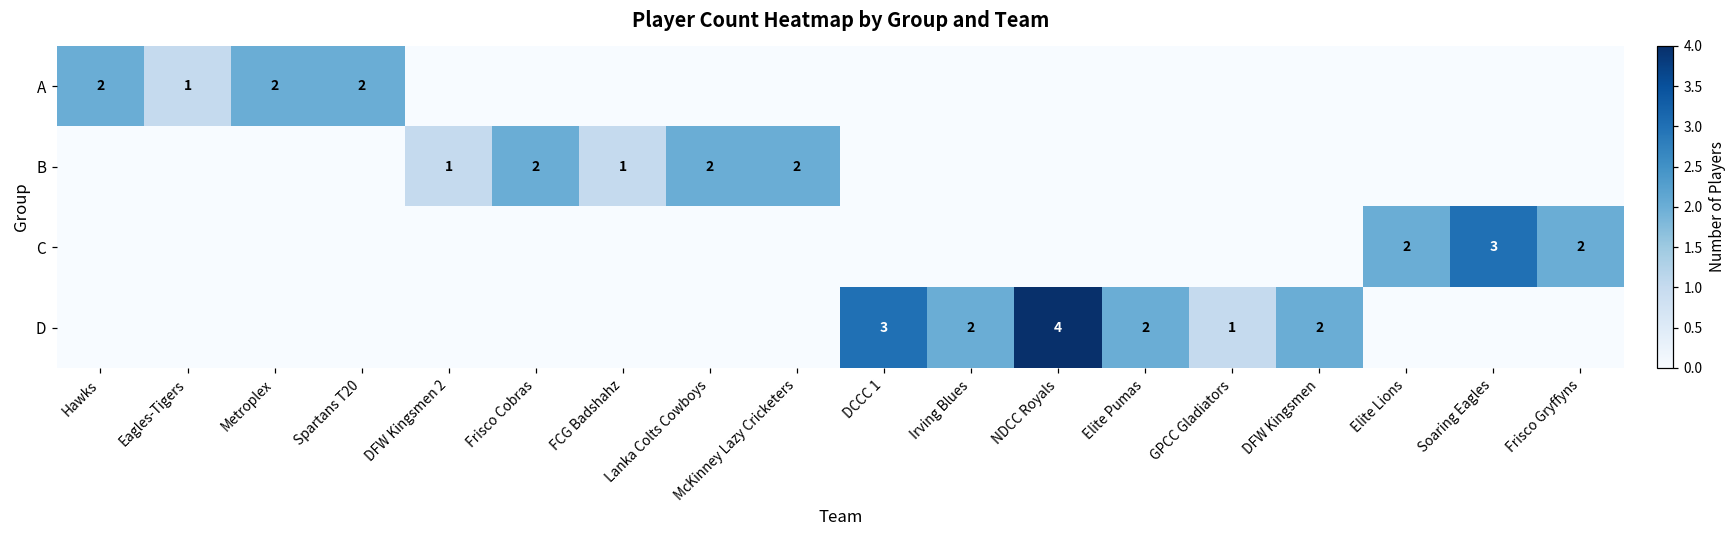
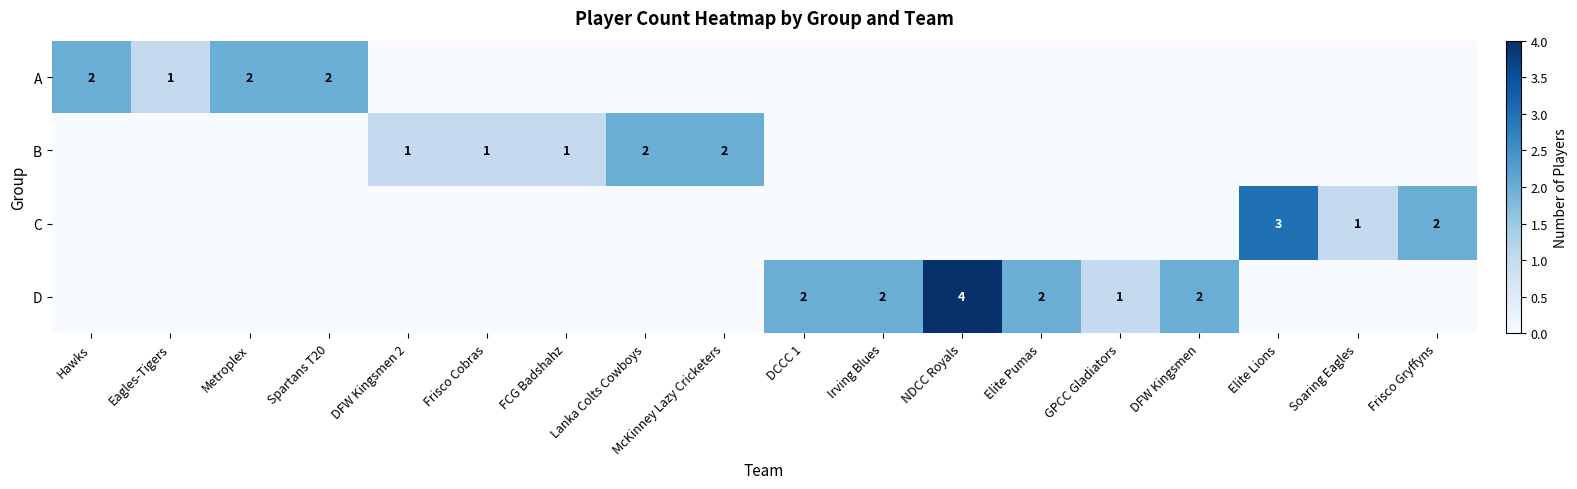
  {
    "A": {
      "Hawks": 2,
      "Eagles-Tigers": 1,
      "Metroplex": 2,
      "Spartans T20": 2
    },
    "B": {
      "DFW Kingsmen 2": 1,
-     "Frisco Cobras": 2,
+     "Frisco Cobras": 1,
      "FCG Badshahz": 1,
      "Lanka Colts Cowboys": 2,
      "McKinney Lazy Cricketers": 2
    },
    "C": {
-     "Elite Lions": 2,
-     "Soaring Eagles": 3,
+     "Elite Lions": 3,
+     "Soaring Eagles": 1,
      "Frisco Gryffyns": 2
    },
    "D": {
-     "DCCC 1": 3,
+     "DCCC 1": 2,
      "Irving Blues": 2,
      "NDCC Royals": 4,
      "Elite Pumas": 2,
      "GPCC Gladiators": 1,
      "DFW Kingsmen": 2
    }
  }
